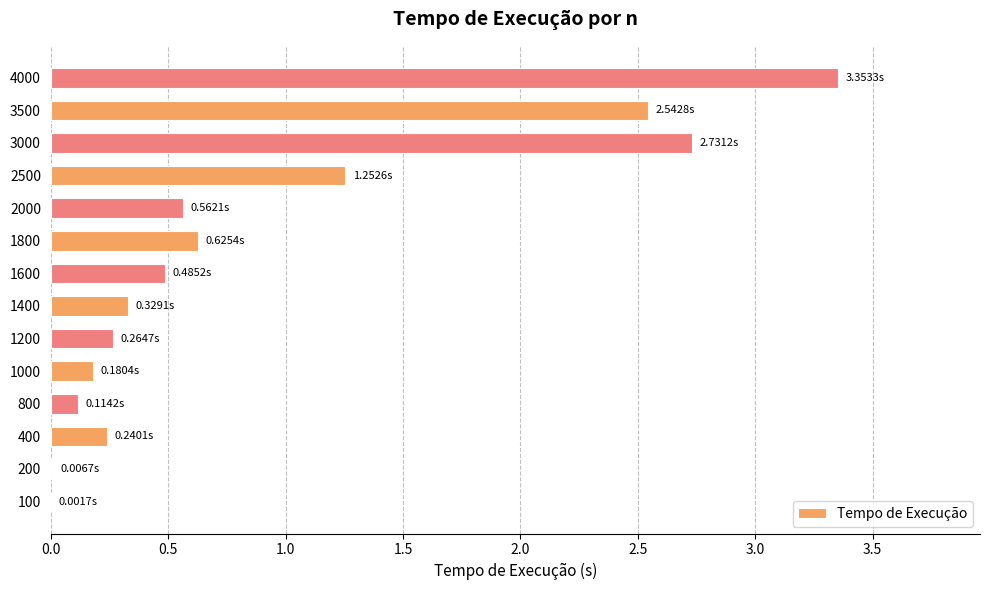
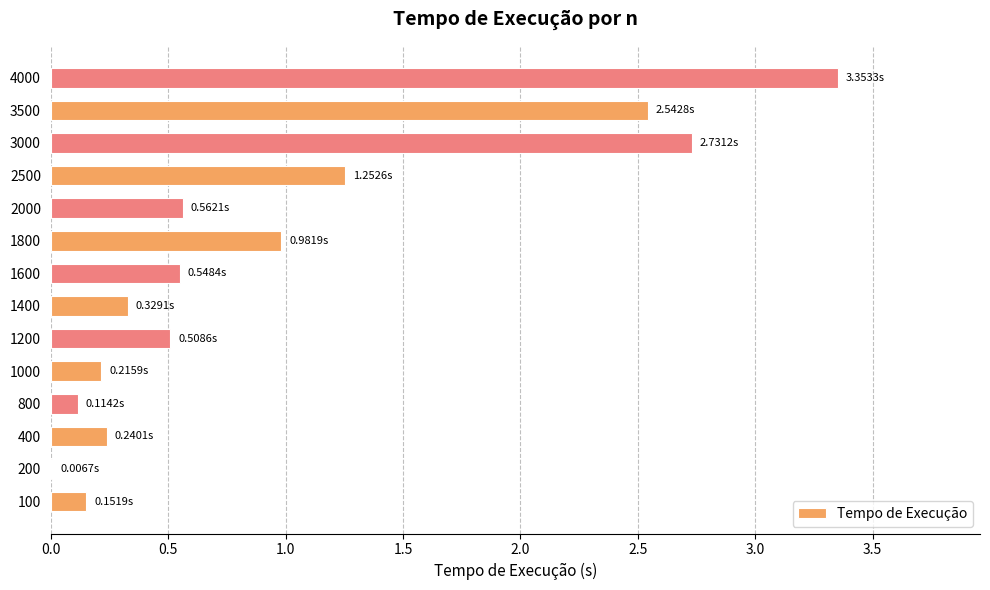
  {
    "4000": "3.3533s",
    "3500": "2.5428s",
    "3000": "2.7312s",
    "2500": "1.2526s",
    "2000": "0.5621s",
-   "1800": "0.6254s",
-   "1600": "0.4852s",
+   "1800": "0.9819s",
+   "1600": "0.5484s",
    "1400": "0.3291s",
-   "1200": "0.2647s",
-   "1000": "0.1804s",
+   "1200": "0.5086s",
+   "1000": "0.2159s",
    "800": "0.1142s",
    "400": "0.2401s",
    "200": "0.0067s",
-   "100": "0.0017s"
+   "100": "0.1519s"
  }
